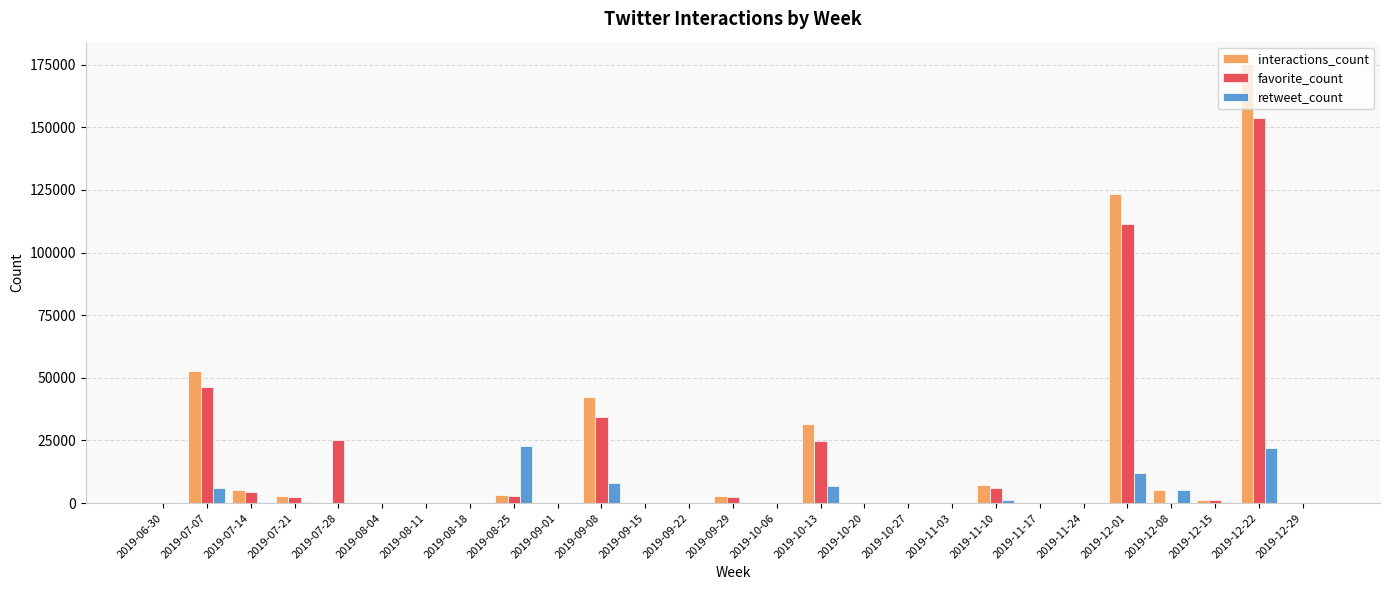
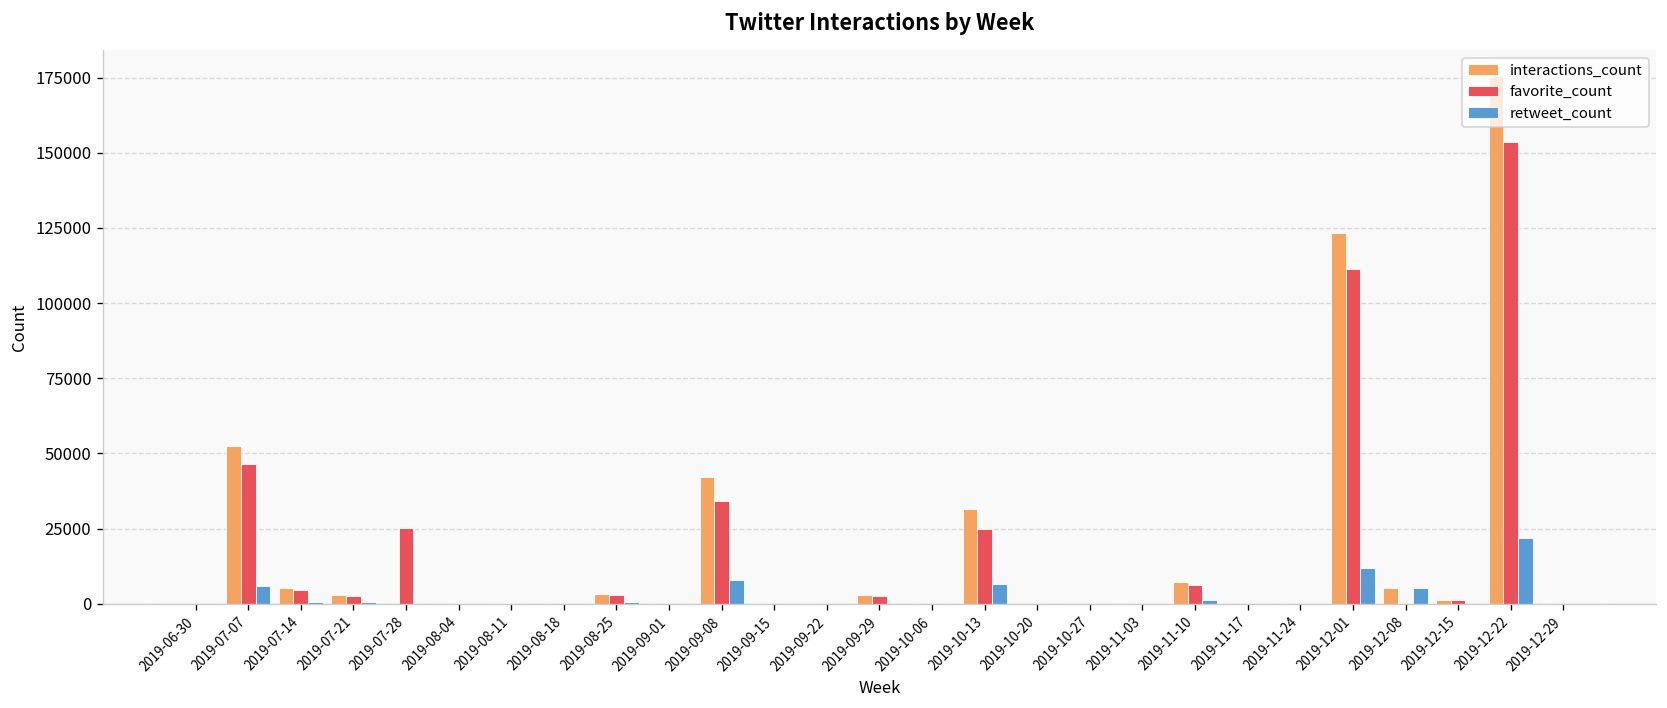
  {
    "interactions_count": {
      "2019-07-07": 53000,
      "2019-07-14": 5000,
      "2019-07-21": 3000,
      "2019-08-25": 3000,
      "2019-09-08": 42000,
      "2019-09-29": 3000,
      "2019-10-13": 32000,
      "2019-11-10": 7000,
      "2019-12-01": 123000,
      "2019-12-08": 5000,
      "2019-12-15": 1000
    },
    "favorite_count": {
      "2019-07-07": 46000,
      "2019-07-14": 5000,
      "2019-07-21": 2000,
      "2019-07-28": 25000,
      "2019-08-25": 3000,
      "2019-09-08": 34000,
      "2019-09-29": 3000,
      "2019-10-13": 25000,
      "2019-11-10": 6000,
      "2019-12-01": 112000,
      "2019-12-15": 1000,
      "2019-12-22": 154000
    },
    "retweet_count": {
      "2019-07-07": 6000,
-     "2019-08-25": 23000,
+     "2019-08-25": 1000,
      "2019-09-08": 8000,
      "2019-10-13": 7000,
      "2019-11-03": 0,
      "2019-11-10": 1000,
      "2019-12-01": 12000,
      "2019-12-08": 5000,
      "2019-12-22": 22000,
      "2019-12-29": 0
    }
  }
